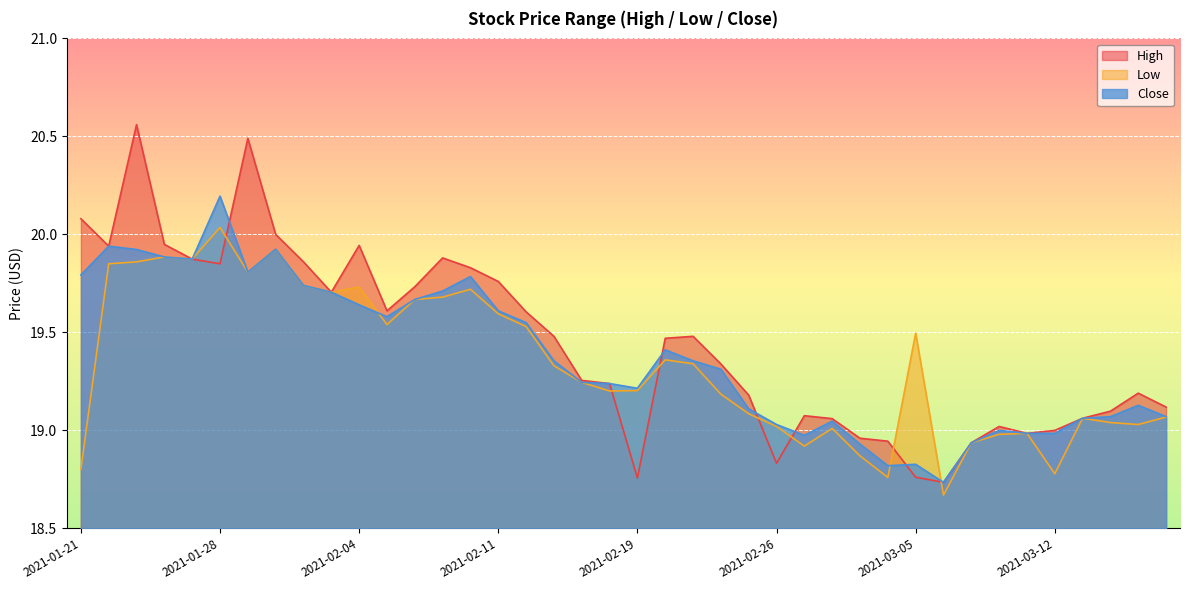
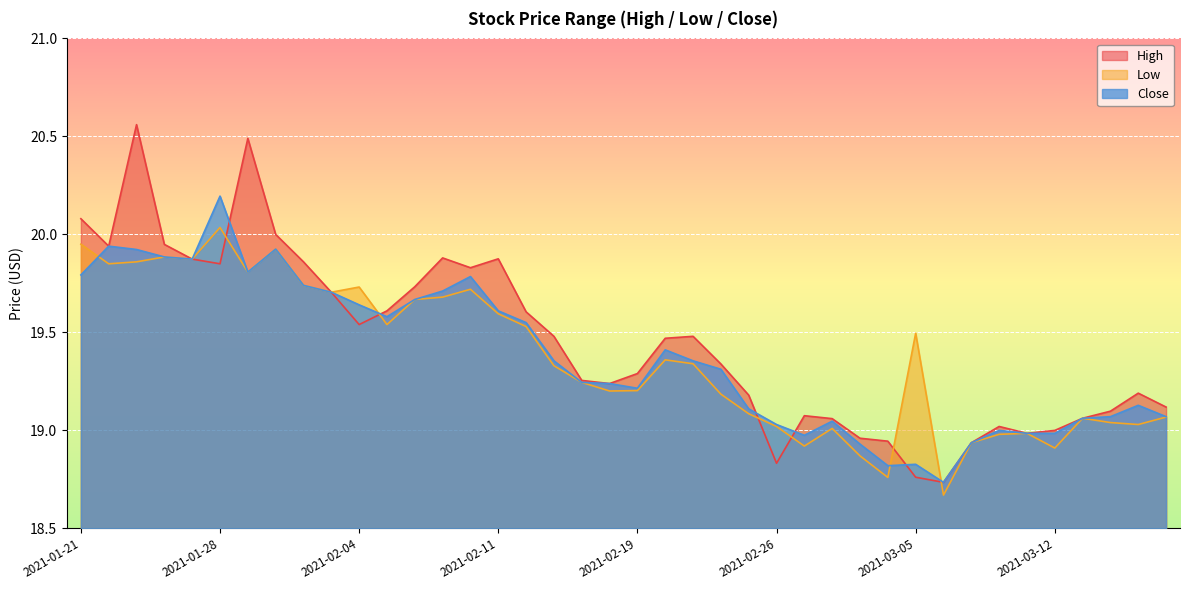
  {
    "High": {
      "2021-01-21": 20.08,
      "2021-01-28": 19.85,
-     "2021-02-04": 19.94,
-     "2021-02-11": 19.76,
-     "2021-02-19": 18.76,
+     "2021-02-04": 19.54,
+     "2021-02-11": 19.88,
+     "2021-02-19": 19.29,
      "2021-02-26": 18.83,
      "2021-03-05": 18.76,
      "2021-03-12": 19.00
    },
    "Low": {
-     "2021-01-21": 18.80,
+     "2021-01-21": 19.95,
      "2021-01-28": 20.04,
      "2021-02-04": 19.73,
      "2021-02-11": 19.59,
      "2021-03-05": 19.50,
-     "2021-03-12": 18.78
+     "2021-03-12": 18.91
    },
    "Close": {
      "2021-01-21": 19.79,
      "2021-01-28": 20.20,
      "2021-02-04": 19.64,
      "2021-02-11": 19.61,
      "2021-03-05": 18.83,
      "2021-03-12": 18.99
    }
  }
